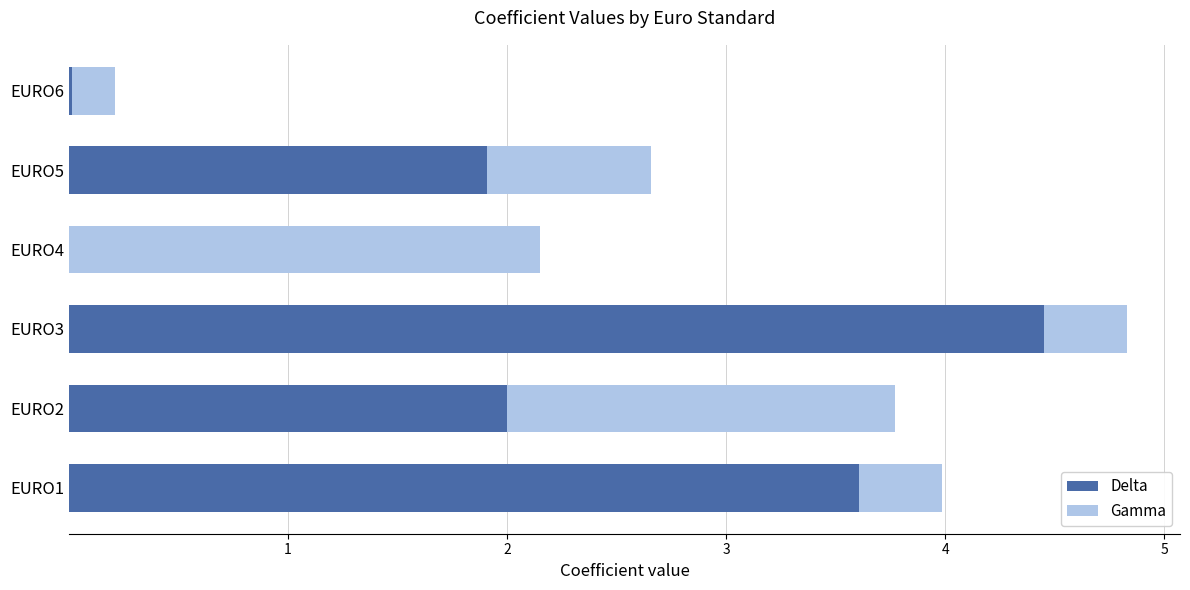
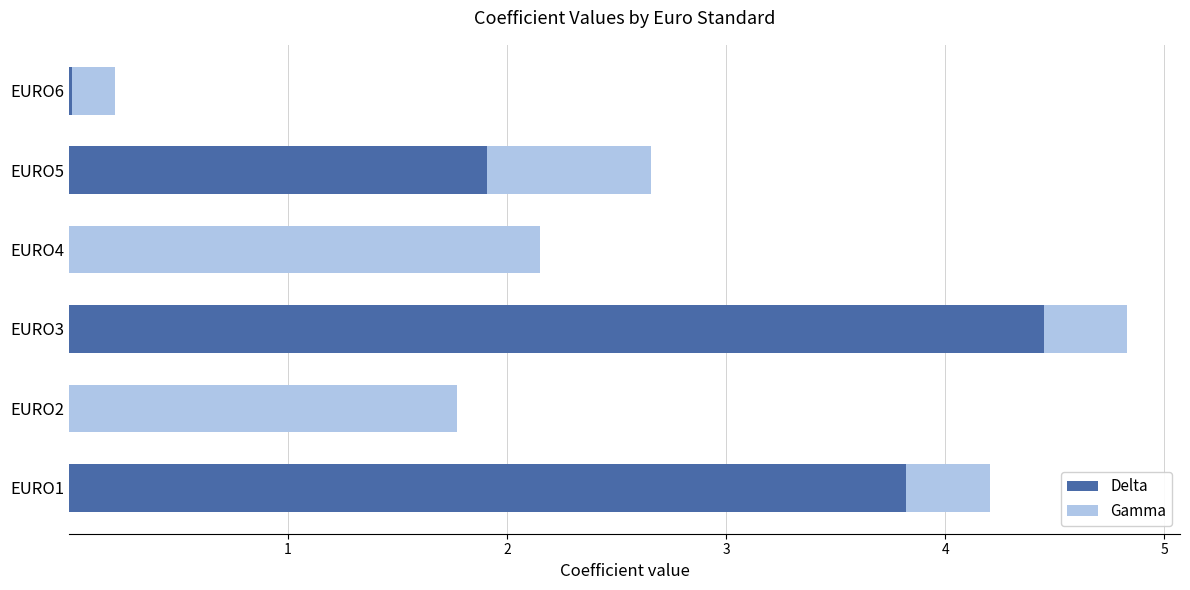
  {
    "Delta": {
      "EURO6": 0.01,
      "EURO5": 1.91,
      "EURO3": 4.45,
-     "EURO2": 2,
-     "EURO1": 3.60
+     "EURO2": 0,
+     "EURO1": 3.82
    },
    "Gamma": {
      "EURO6": 0.20,
      "EURO5": 0.75,
      "EURO4": 2.15,
      "EURO3": 0.38,
      "EURO2": 1.77,
      "EURO1": 0.38
    }
  }
